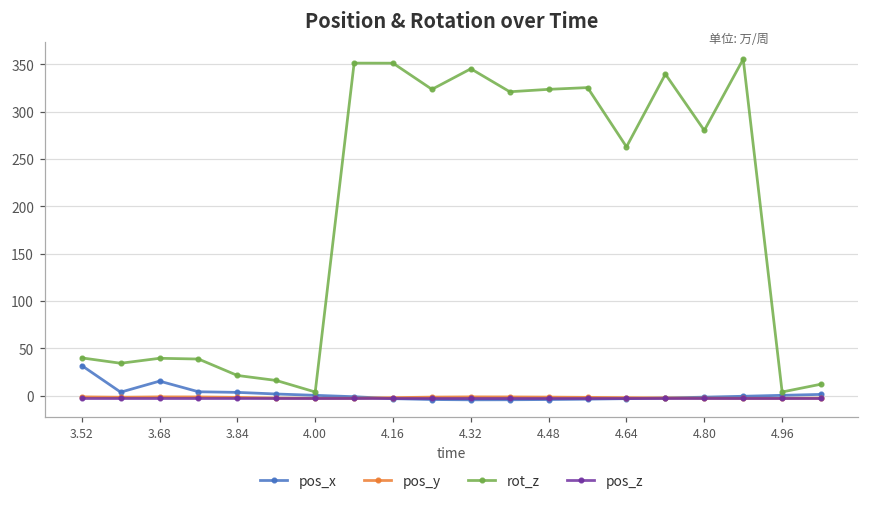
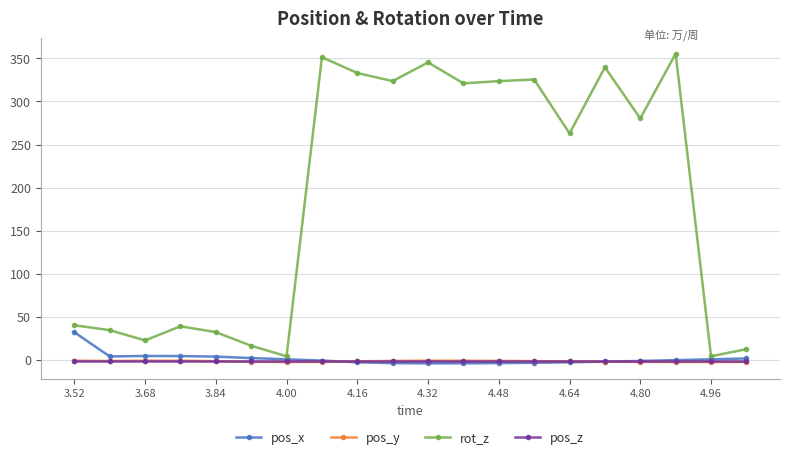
  {
    "pos_x": {
      "3.52": 30,
-     "3.68": 20,
+     "3.68": 0,
      "3.84": 0
    },
    "rot_z": {
      "3.52": 40,
-     "3.68": 40,
-     "3.84": 20,
+     "3.68": 20,
+     "3.84": 30,
      "4.00": 0,
-     "4.16": 350,
+     "4.16": 330,
      "4.32": 350,
      "4.48": 320,
      "4.64": 260,
      "4.80": 280,
      "4.96": 0
    }
  }
